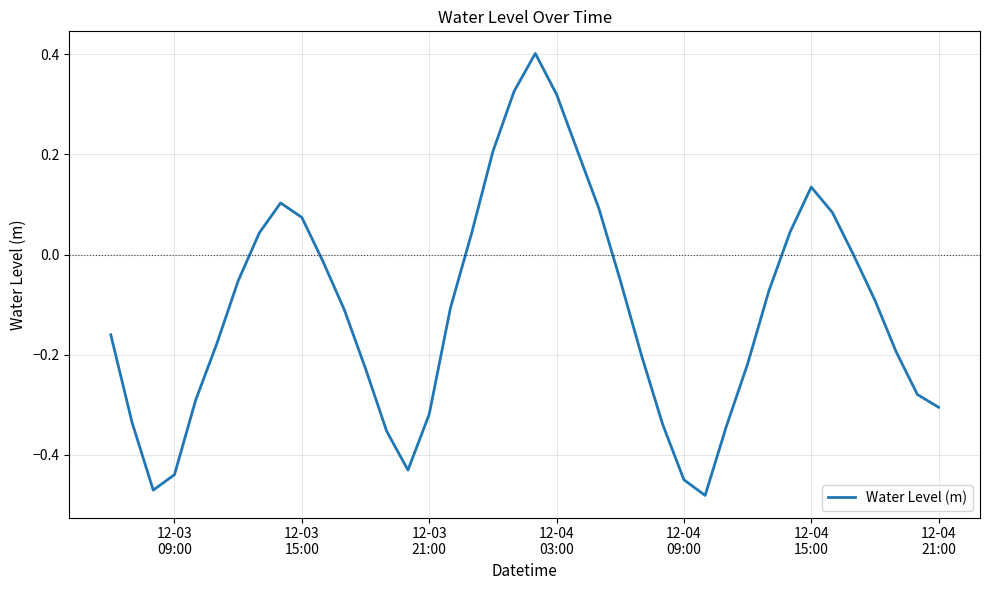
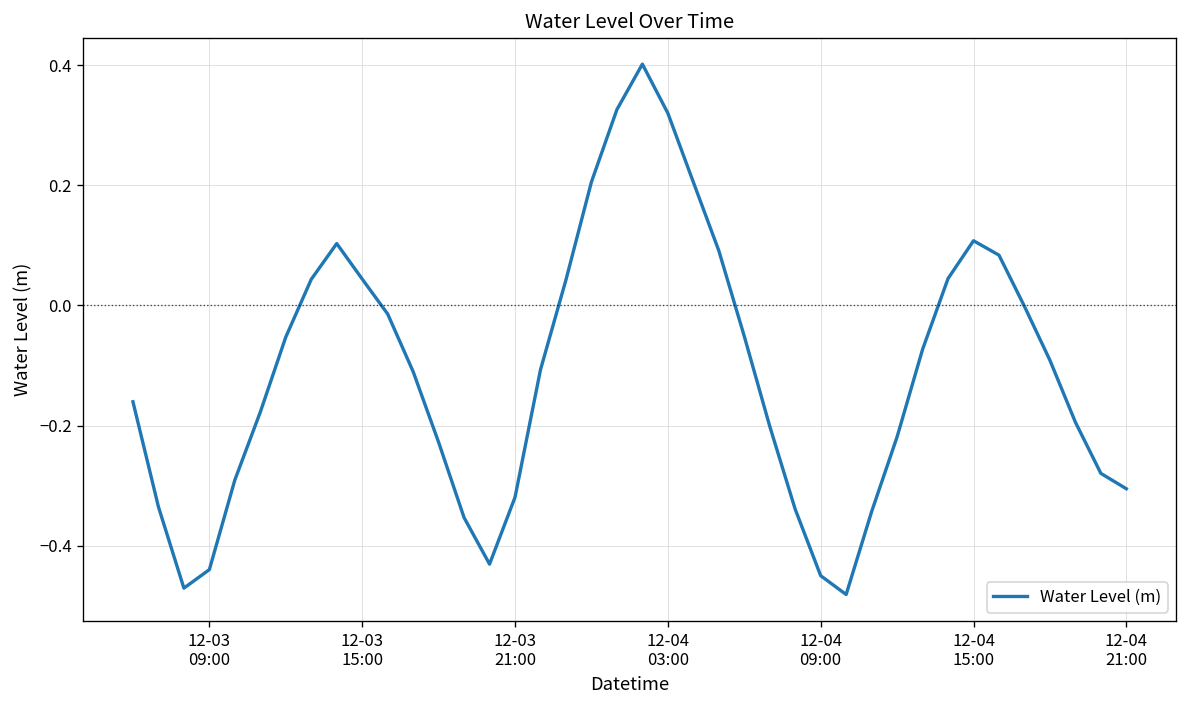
  {
    "12-03 09:00": -0.44,
-   "12-03 15:00": 0.07,
+   "12-03 15:00": 0.04,
    "12-03 21:00": -0.32,
    "12-04 03:00": 0.32,
    "12-04 09:00": -0.45,
-   "12-04 15:00": 0.13,
+   "12-04 15:00": 0.11,
    "12-04 21:00": -0.31
  }
